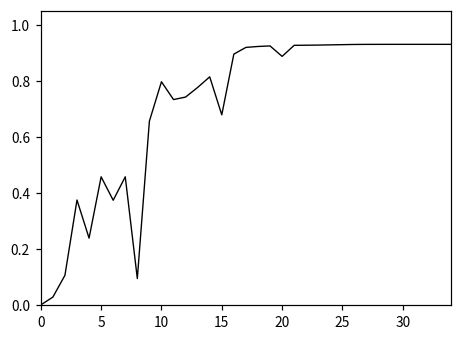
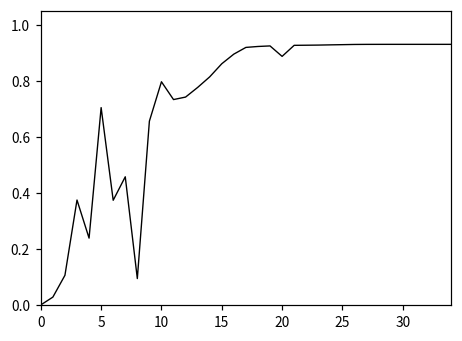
  {
    "0": 0.00,
-   "5": 0.46,
+   "5": 0.70,
    "10": 0.80,
-   "15": 0.68,
+   "15": 0.86,
    "20": 0.89,
    "25": 0.93,
    "30": 0.93
  }
